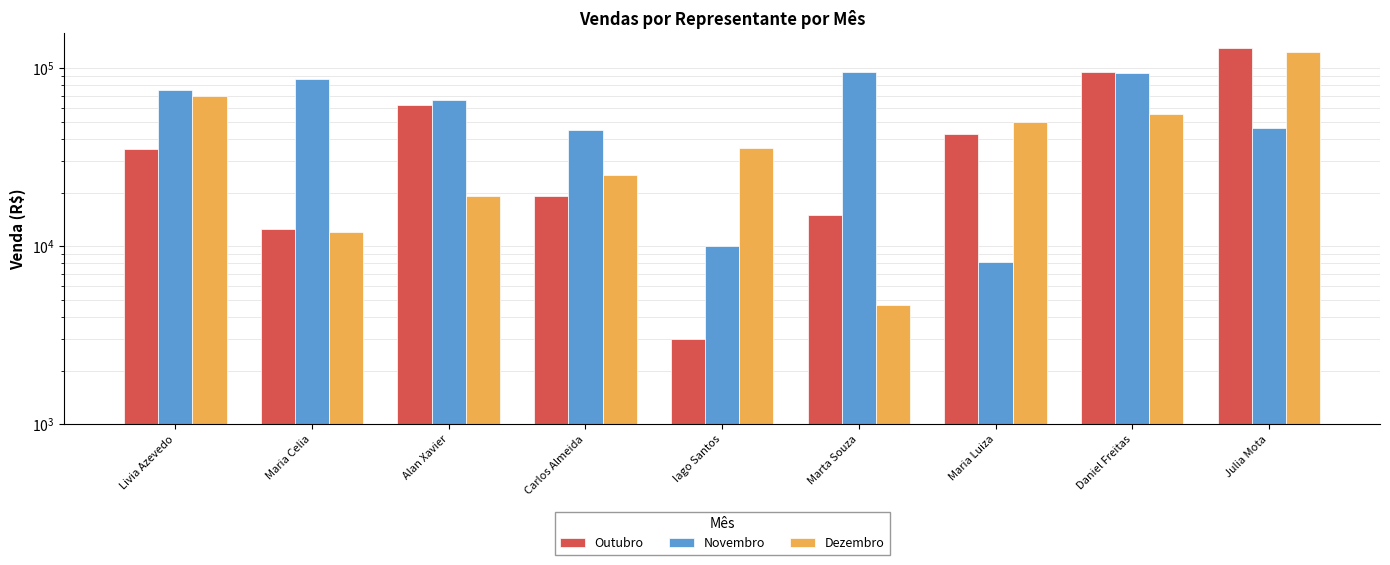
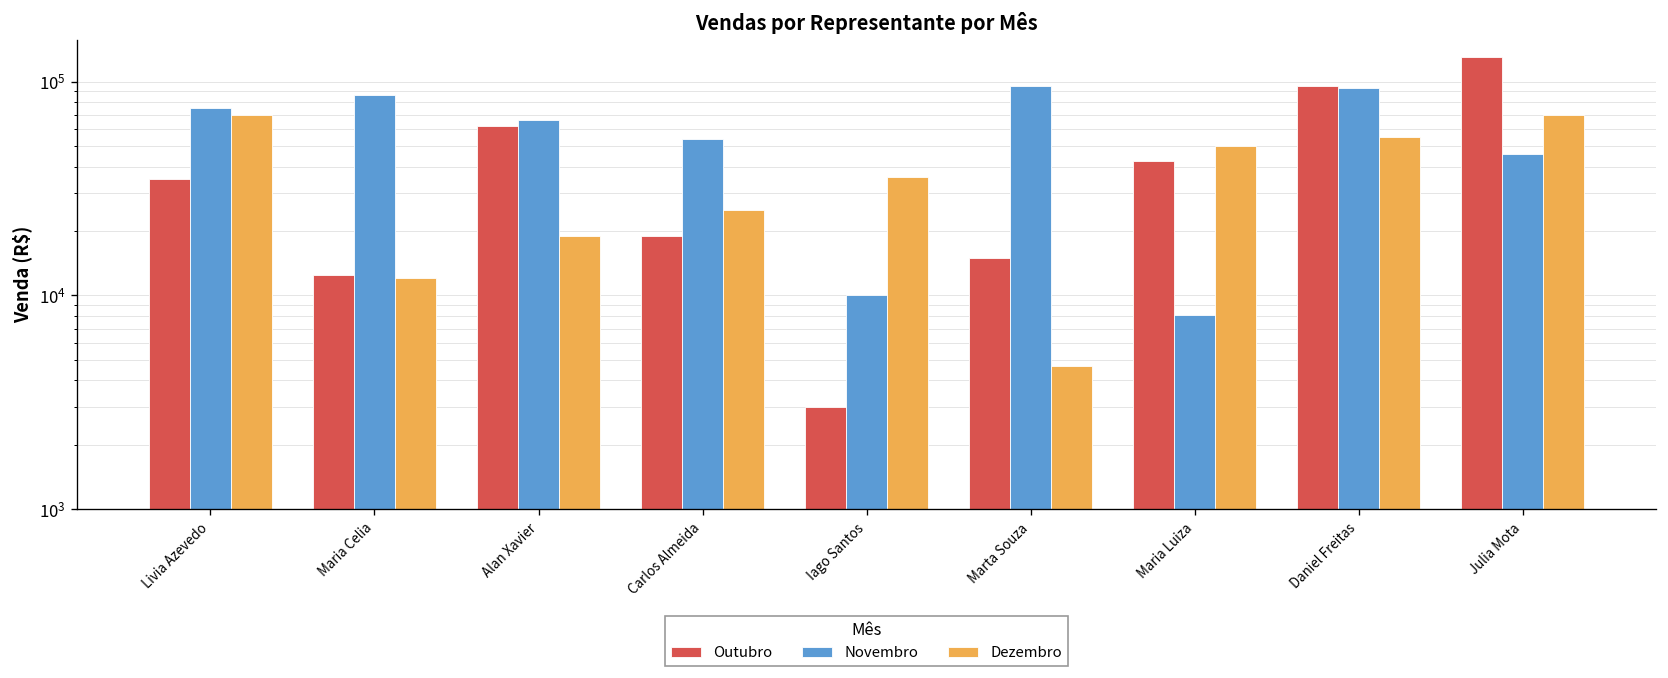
  {
    "Outubro": {
      "Livia Azevedo": 35000,
      "Maria Celia": 13000,
      "Alan Xavier": 62000,
      "Carlos Almeida": 19000,
      "Iago Santos": 3000,
      "Marta Souza": 15000,
      "Maria Luiza": 43000,
      "Daniel Freitas": 100000,
      "Julia Mota": 130000
    },
    "Novembro": {
      "Livia Azevedo": 75000,
      "Maria Celia": 90000,
      "Alan Xavier": 66000,
-     "Carlos Almeida": 45000,
+     "Carlos Almeida": 54000,
      "Iago Santos": 10000,
      "Marta Souza": 100000,
      "Maria Luiza": 8000,
      "Daniel Freitas": 90000,
      "Julia Mota": 46000
    },
    "Dezembro": {
      "Livia Azevedo": 70000,
      "Maria Celia": 12000,
      "Alan Xavier": 19000,
      "Carlos Almeida": 25000,
      "Iago Santos": 36000,
      "Marta Souza": 4700,
      "Maria Luiza": 50000,
      "Daniel Freitas": 55000,
-     "Julia Mota": 120000
+     "Julia Mota": 70000
    }
  }
